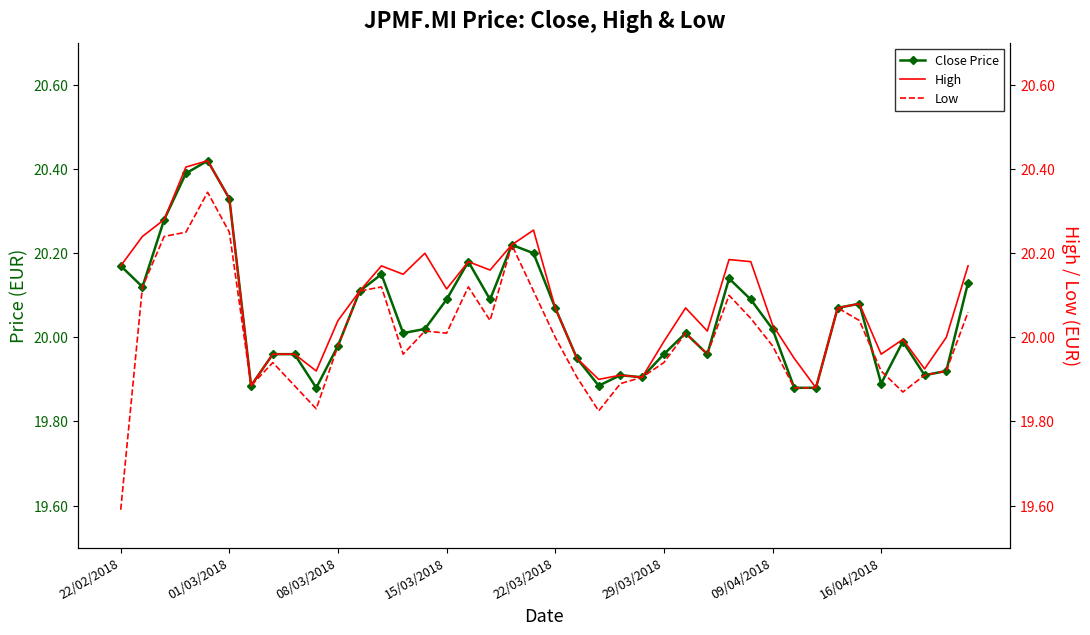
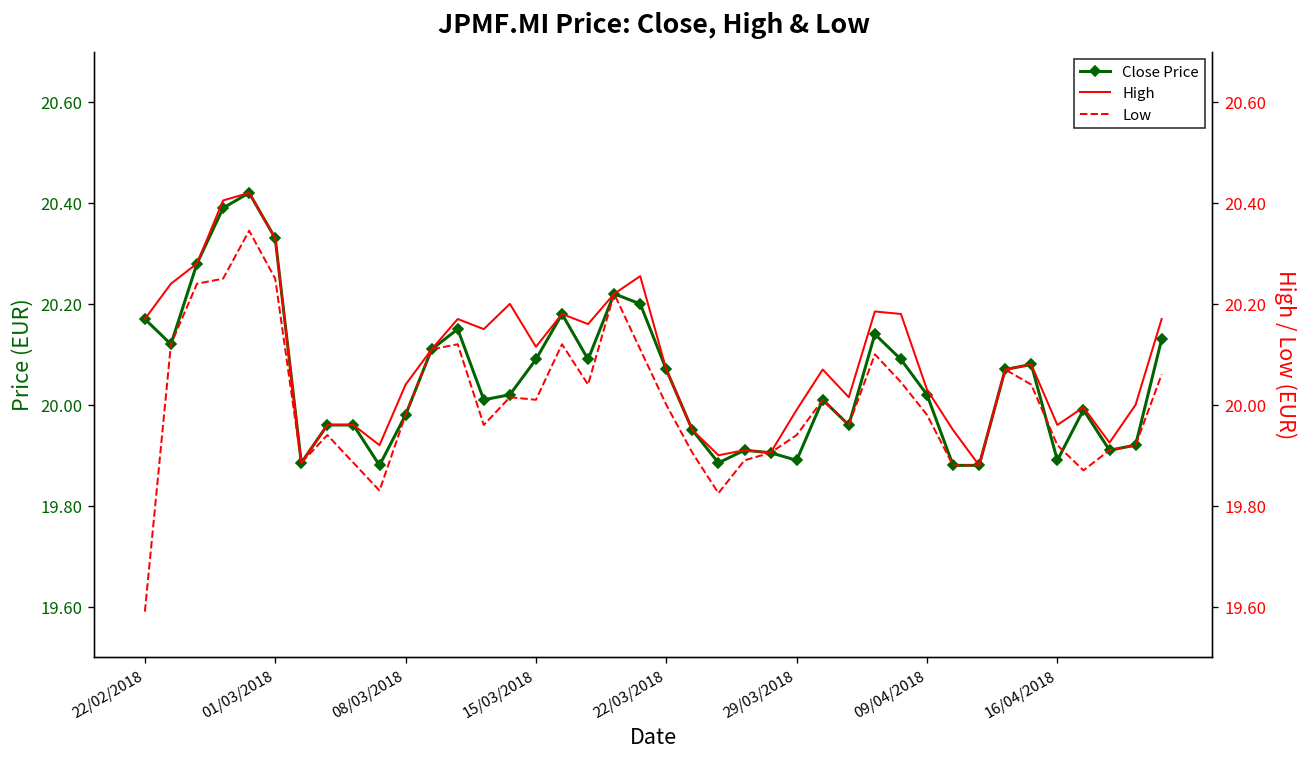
  {
    "Close Price": {
      "22/02/2018": 20.17,
      "01/03/2018": 20.33,
      "08/03/2018": 19.98,
      "15/03/2018": 20.09,
      "22/03/2018": 20.07,
-     "29/03/2018": 19.96,
+     "29/03/2018": 19.89,
      "09/04/2018": 20.02,
      "16/04/2018": 19.89
    }
  }
